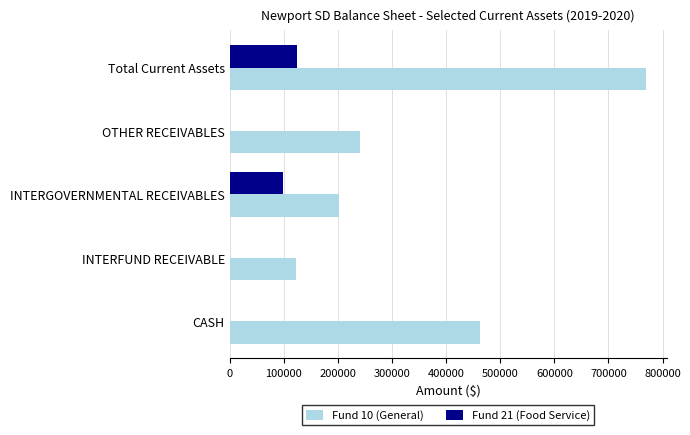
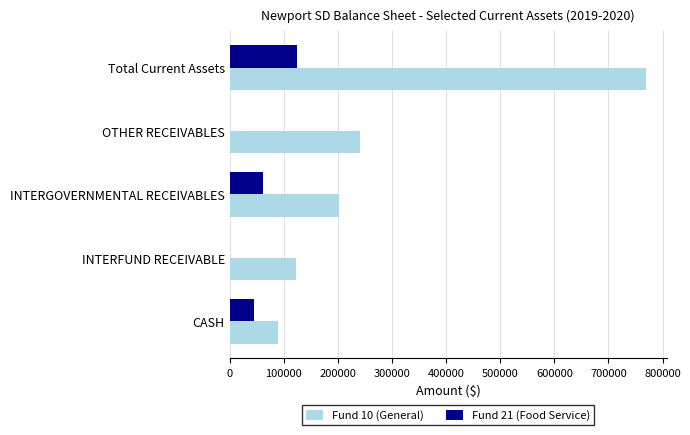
  {
    "Fund 10 (General)": {
      "Total Current Assets": 770000,
      "OTHER RECEIVABLES": 240000,
      "INTERGOVERNMENTAL RECEIVABLES": 200000,
      "INTERFUND RECEIVABLE": 120000,
-     "CASH": 460000
+     "CASH": 90000
    },
    "Fund 21 (Food Service)": {
      "Total Current Assets": 120000,
      "OTHER RECEIVABLES": 0,
-     "INTERGOVERNMENTAL RECEIVABLES": 100000,
+     "INTERGOVERNMENTAL RECEIVABLES": 60000,
      "INTERFUND RECEIVABLE": 0,
-     "CASH": 0
+     "CASH": 50000
    }
  }
